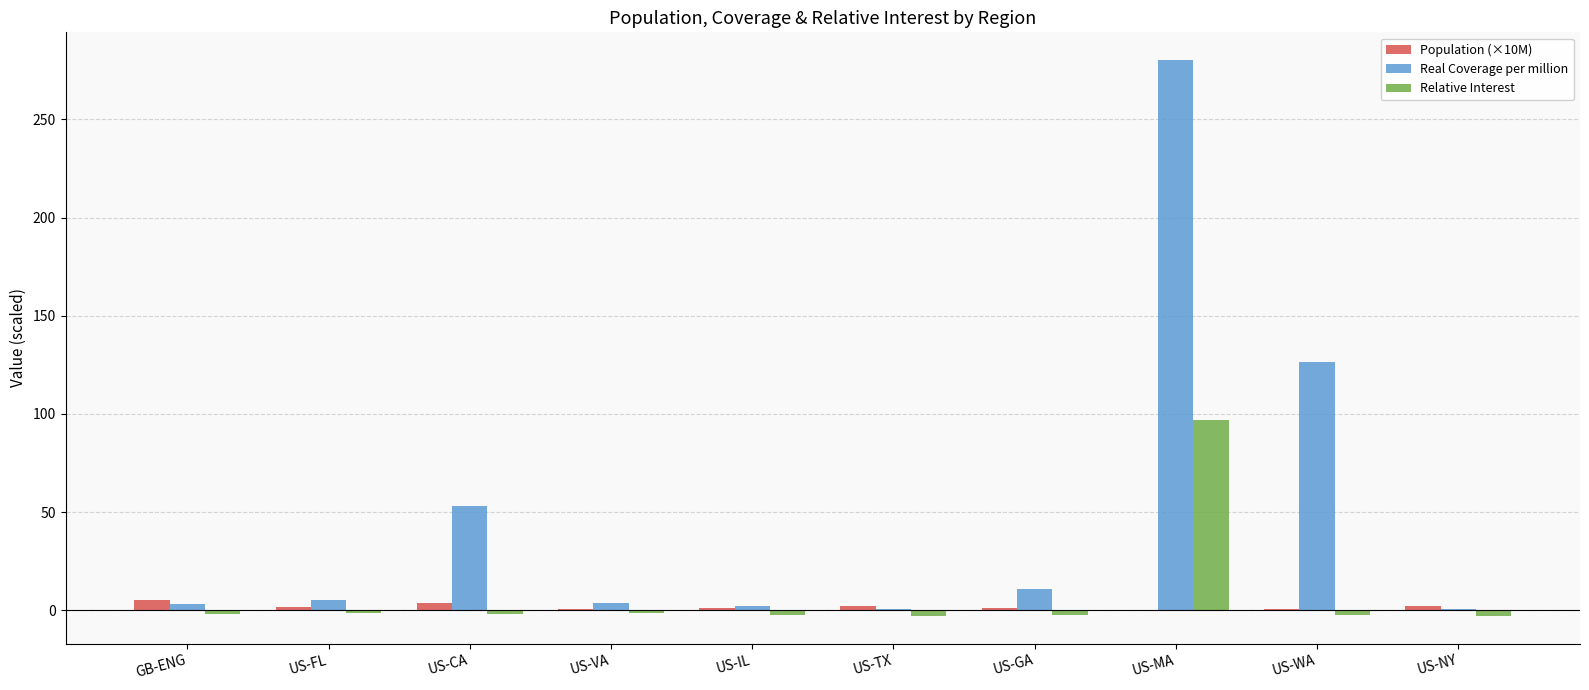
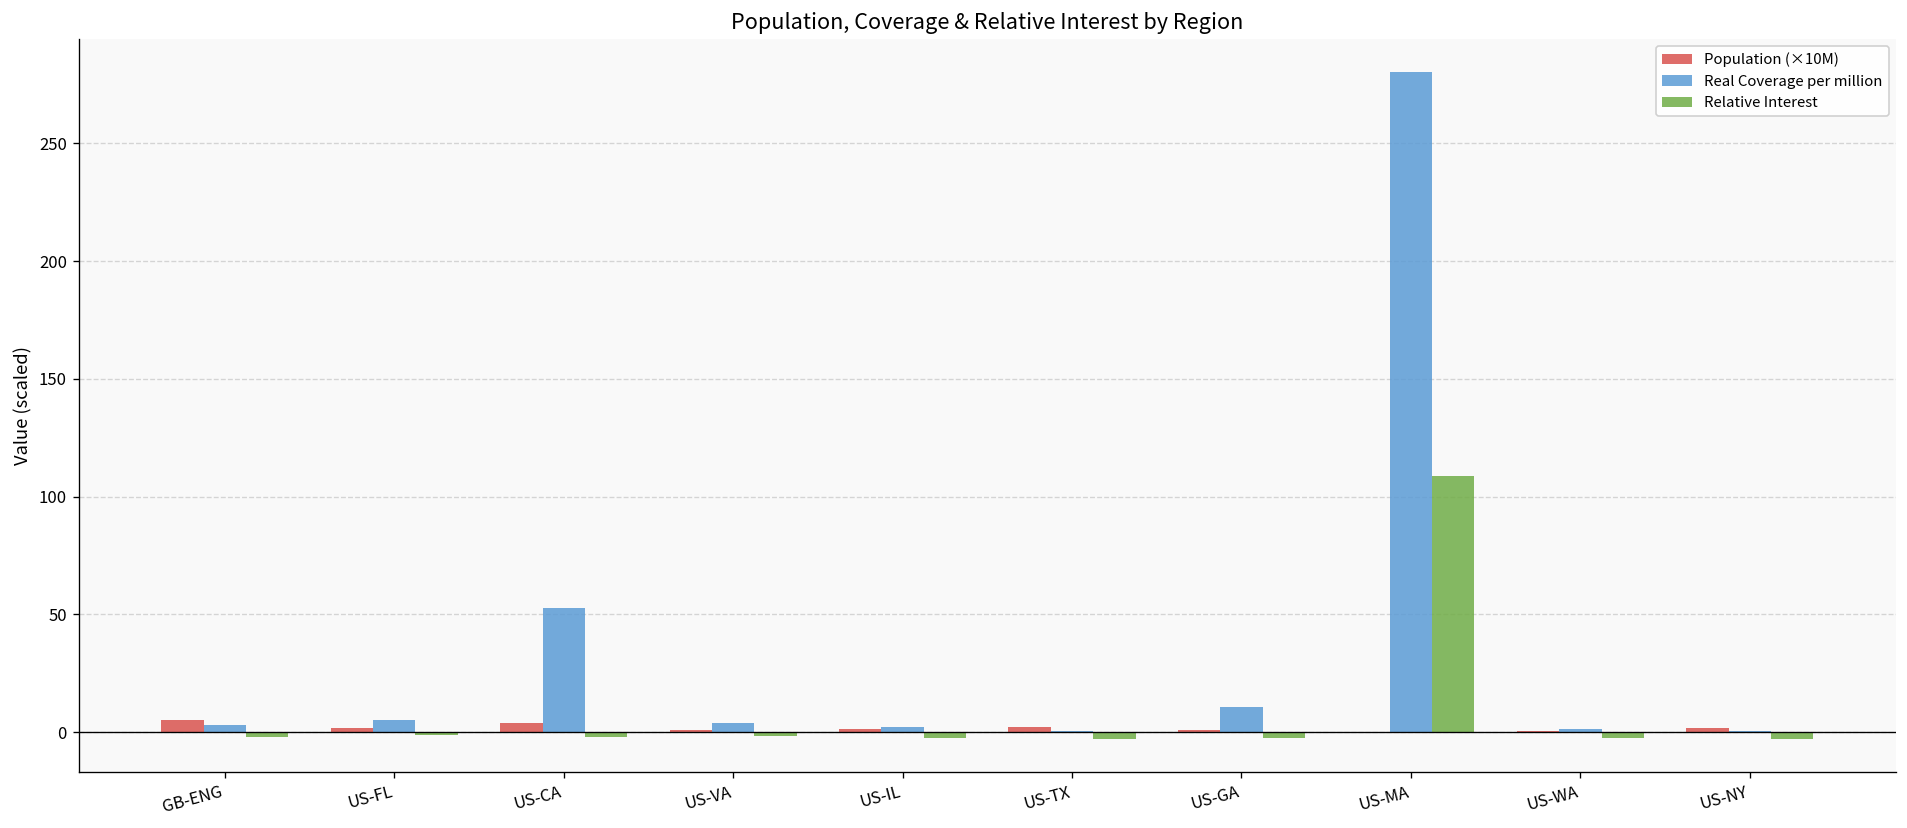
  {
    "Population (×10M)": {
      "GB-ENG": 5,
      "US-FL": 2,
      "US-CA": 4,
      "US-IL": 1,
      "US-TX": 2,
      "US-NY": 2
    },
    "Real Coverage per million": {
      "GB-ENG": 3,
      "US-FL": 5,
      "US-CA": 53,
      "US-VA": 4,
      "US-IL": 2,
      "US-GA": 11,
      "US-MA": 280,
-     "US-WA": 126
+     "US-WA": 2
    },
    "Relative Interest": {
      "GB-ENG": -2,
      "US-CA": -2,
      "US-VA": -2,
      "US-IL": -2,
      "US-TX": -3,
      "US-GA": -2,
-     "US-MA": 97,
+     "US-MA": 109,
      "US-WA": -2,
      "US-NY": -3
    }
  }
